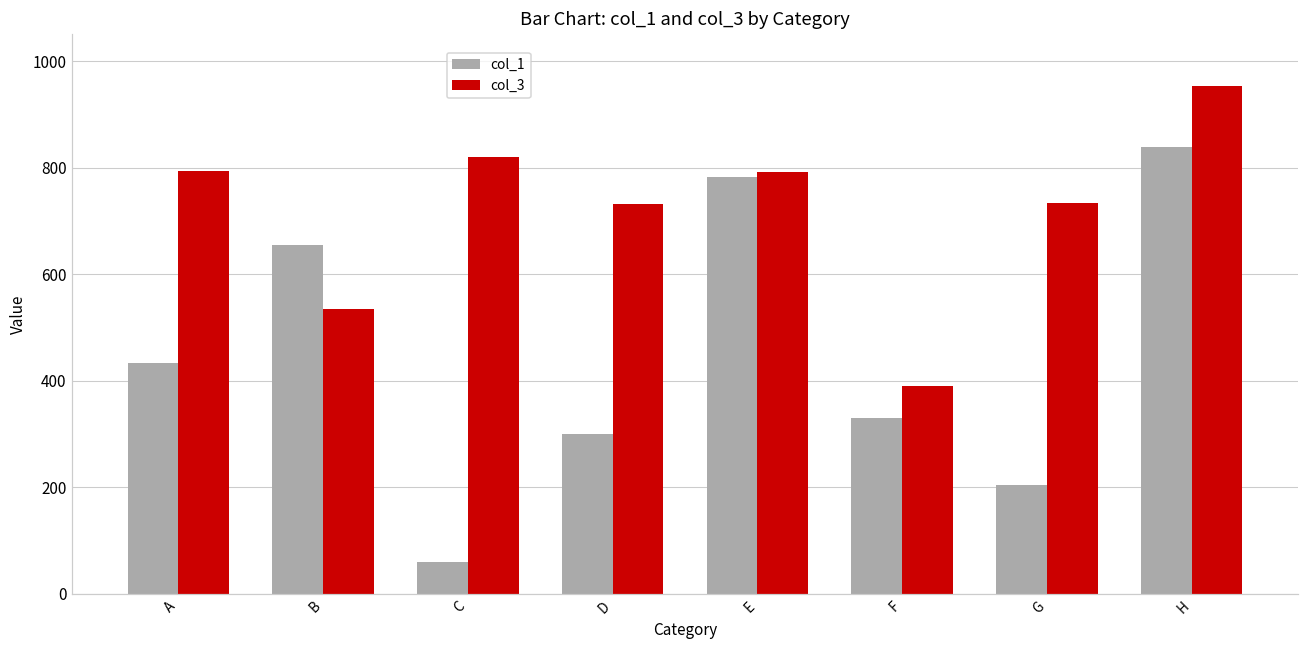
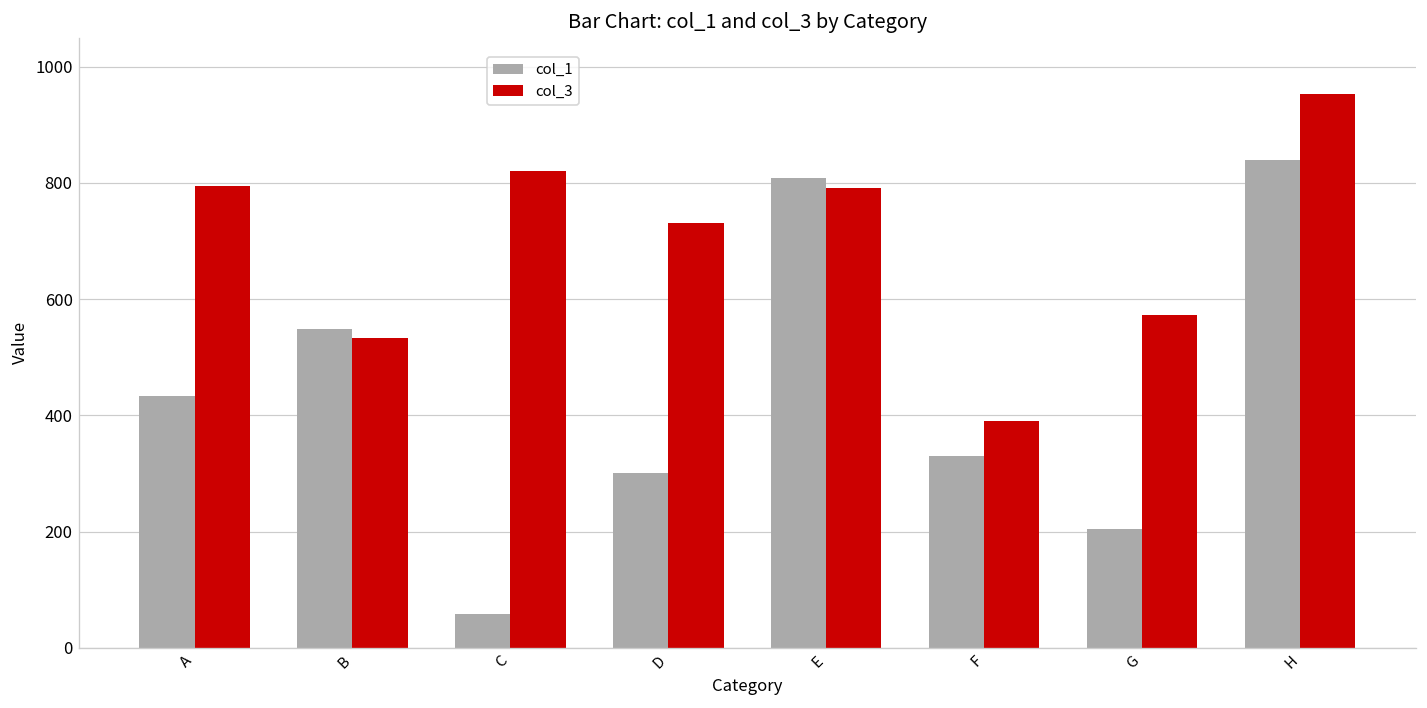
  {
    "col_1": {
      "A": 430,
-     "B": 650,
+     "B": 550,
      "C": 60,
      "D": 300,
-     "E": 780,
+     "E": 810,
      "F": 330,
      "G": 200,
      "H": 840
    },
    "col_3": {
      "A": 790,
      "B": 530,
      "C": 820,
      "D": 730,
      "E": 790,
      "F": 390,
-     "G": 730,
+     "G": 570,
      "H": 950
    }
  }
